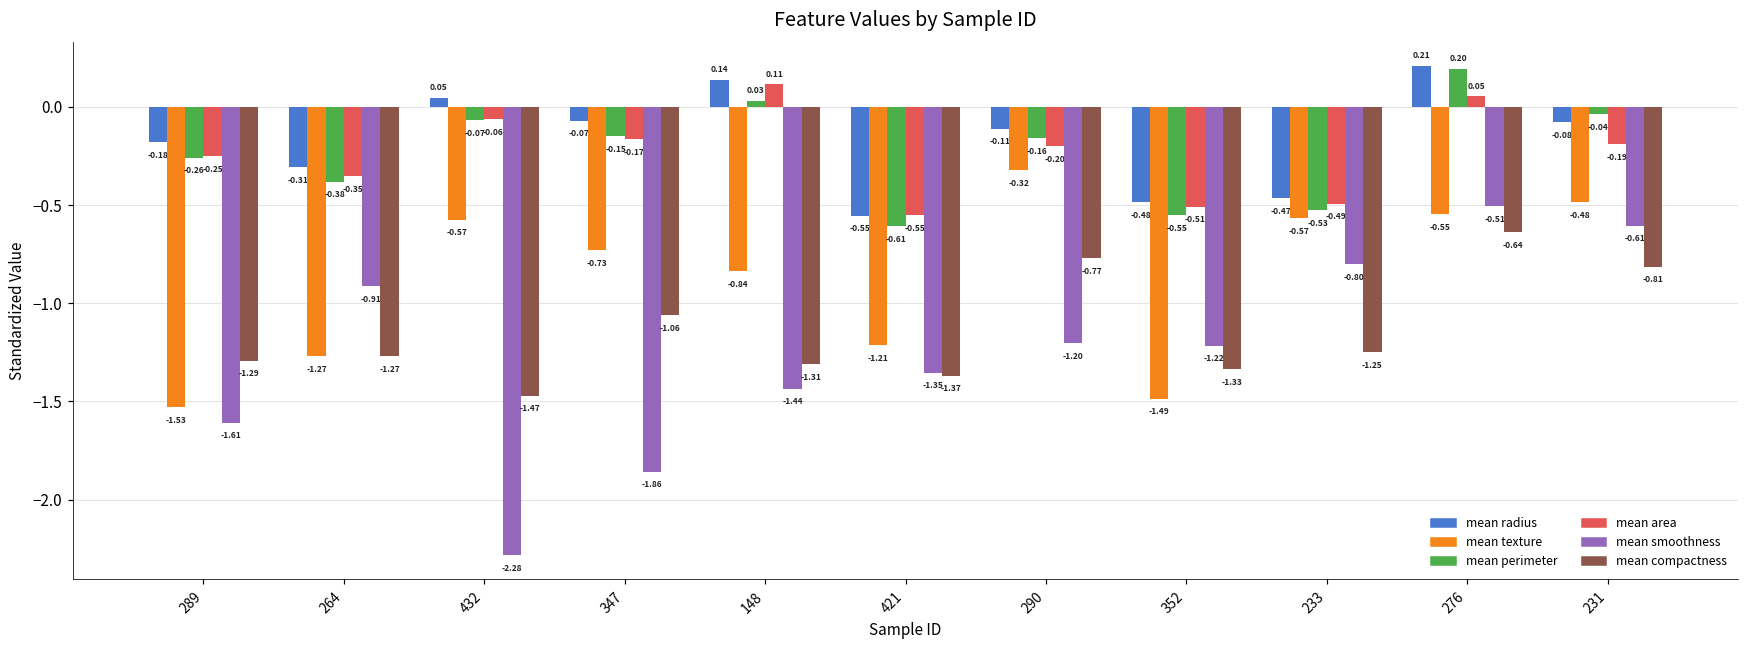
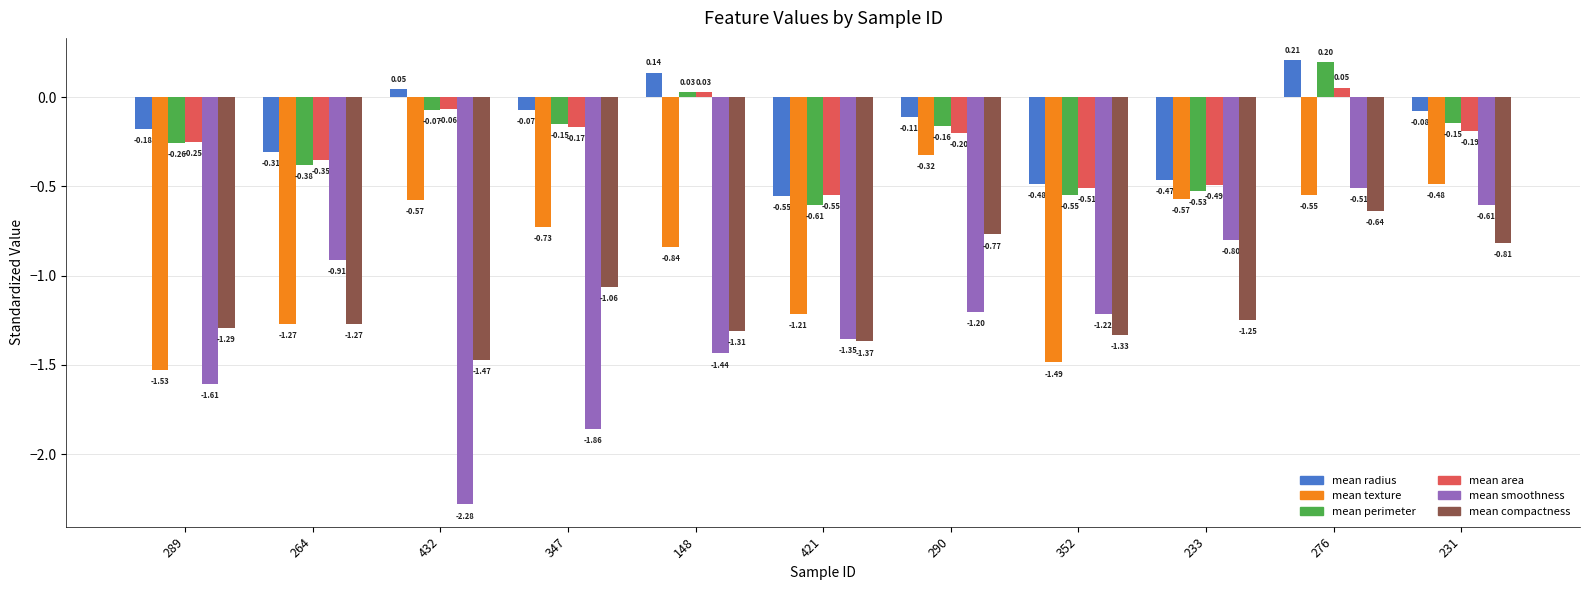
  {
    "mean radius": {
      "289": -0.18,
      "264": -0.31,
      "432": 0.05,
      "347": -0.07,
      "148": 0.14,
      "421": -0.55,
      "290": -0.11,
      "352": -0.48,
      "233": -0.47,
      "276": 0.21,
      "231": -0.08
    },
    "mean texture": {
      "289": -1.53,
      "264": -1.27,
      "432": -0.57,
      "347": -0.73,
      "148": -0.84,
      "421": -1.21,
      "290": -0.32,
      "352": -1.49,
      "233": -0.57,
      "276": -0.55,
      "231": -0.48
    },
    "mean perimeter": {
      "289": -0.26,
      "264": -0.38,
      "432": -0.07,
      "347": -0.15,
      "148": 0.03,
      "421": -0.61,
      "290": -0.16,
      "352": -0.55,
      "233": -0.53,
      "276": 0.20,
-     "231": -0.04
+     "231": -0.15
    },
    "mean area": {
      "289": -0.25,
      "264": -0.35,
      "432": -0.06,
      "347": -0.17,
-     "148": 0.11,
+     "148": 0.03,
      "421": -0.55,
      "290": -0.20,
      "352": -0.51,
      "233": -0.49,
      "276": 0.05,
      "231": -0.19
    },
    "mean smoothness": {
      "289": -1.61,
      "264": -0.91,
      "432": -2.28,
      "347": -1.86,
      "148": -1.44,
      "421": -1.35,
      "290": -1.20,
      "352": -1.22,
      "233": -0.80,
      "276": -0.51,
      "231": -0.61
    },
    "mean compactness": {
      "289": -1.29,
      "264": -1.27,
      "432": -1.47,
      "347": -1.06,
      "148": -1.31,
      "421": -1.37,
      "290": -0.77,
      "352": -1.33,
      "233": -1.25,
      "276": -0.64,
      "231": -0.81
    }
  }
